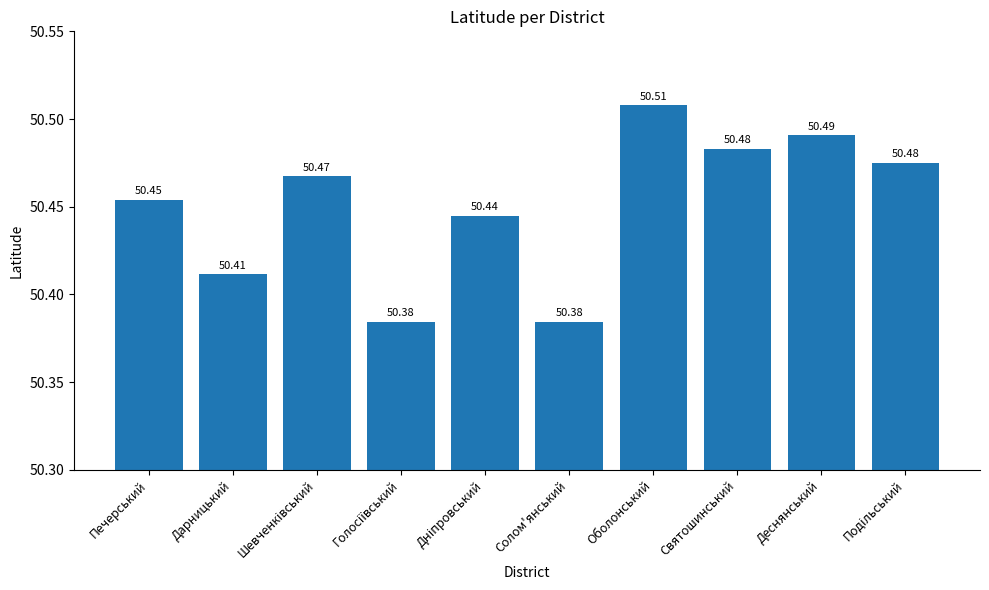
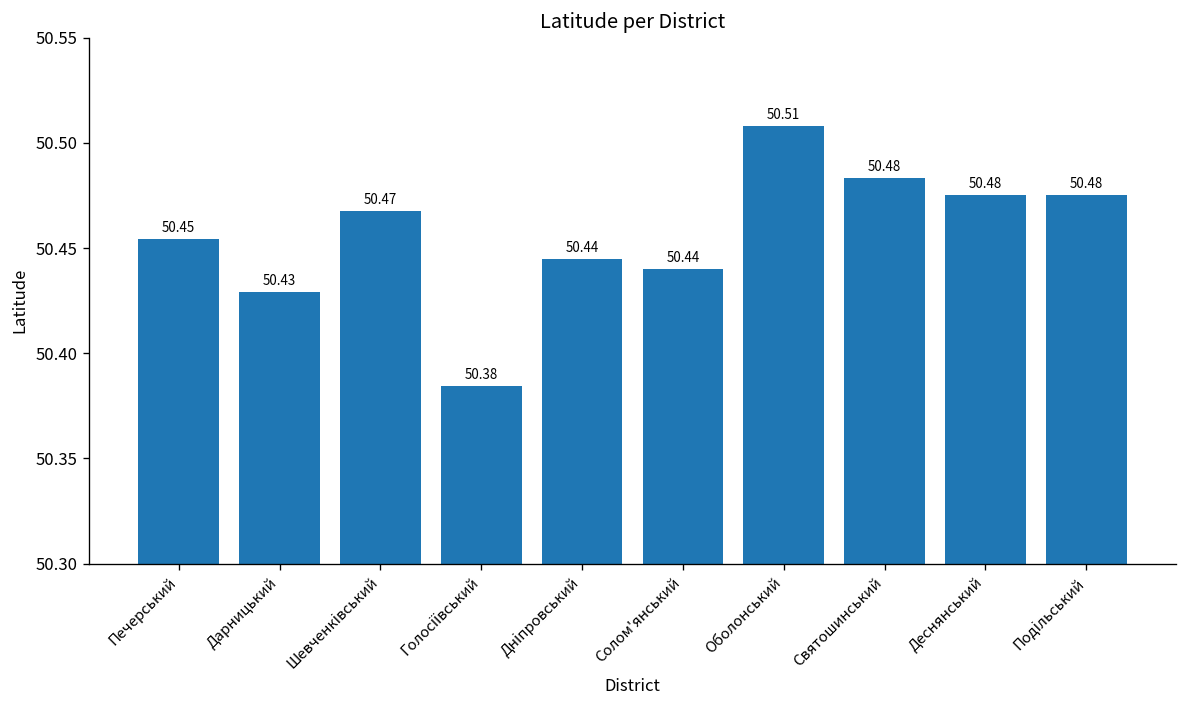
  {
    "Печерський": 50.45,
-   "Дарницький": 50.41,
+   "Дарницький": 50.43,
    "Шевченківський": 50.47,
    "Голосіївський": 50.38,
    "Дніпровський": 50.44,
-   "Солом'янський": 50.38,
+   "Солом'янський": 50.44,
    "Оболонський": 50.51,
    "Святошинський": 50.48,
-   "Деснянський": 50.49,
+   "Деснянський": 50.48,
    "Подільський": 50.48
  }
